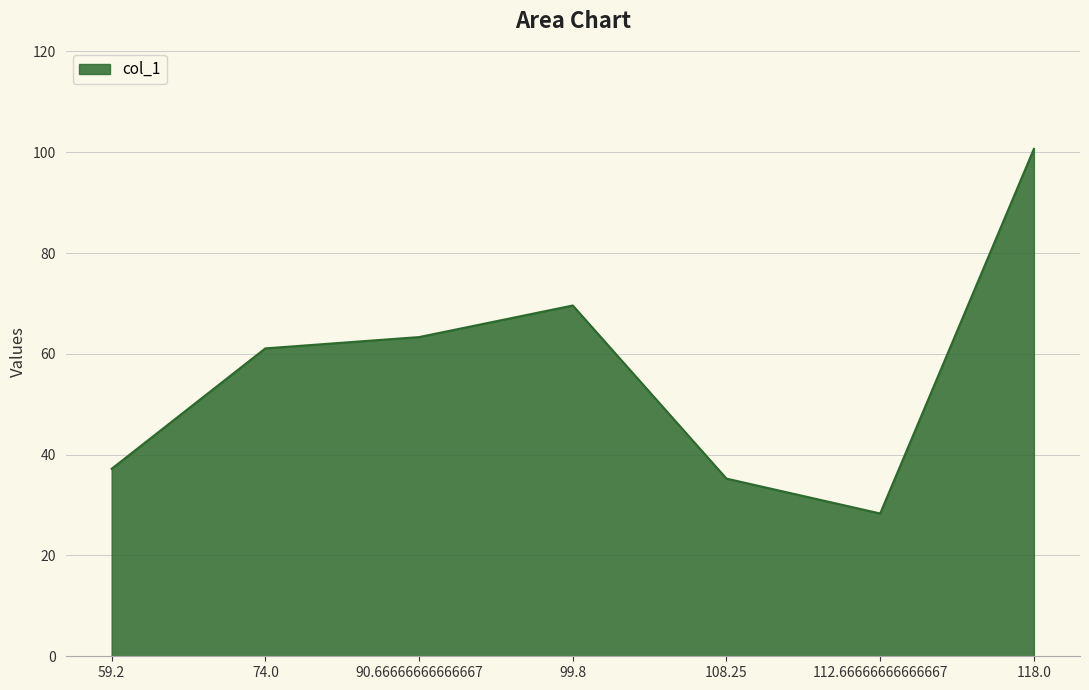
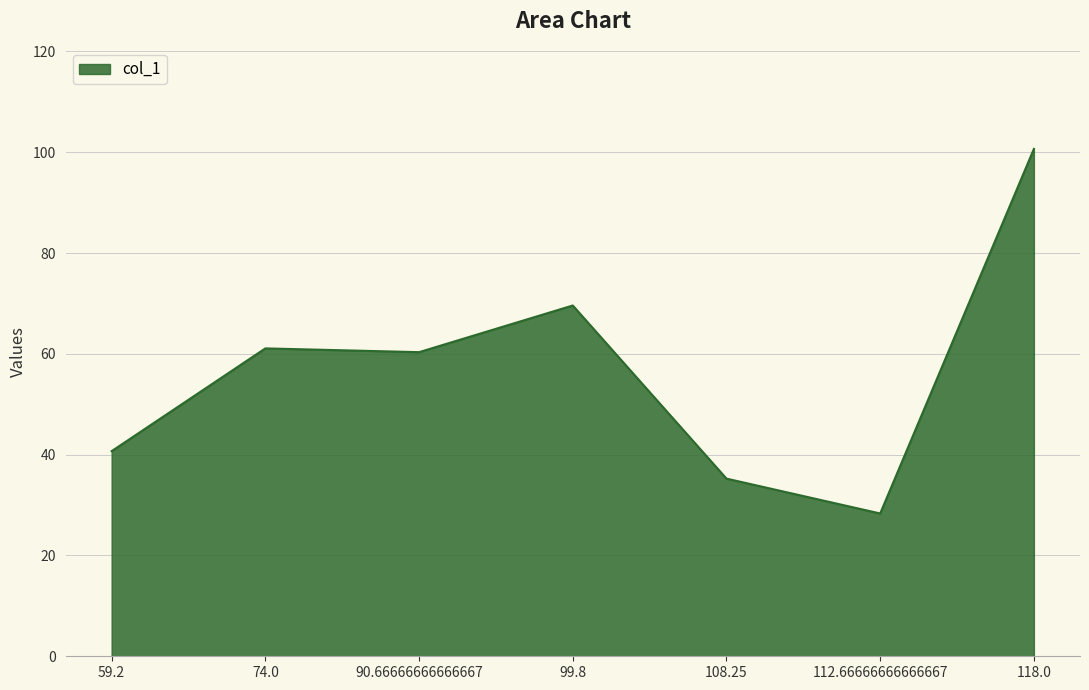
  {
-   "59.2": 37,
+   "59.2": 41,
    "74.0": 61,
-   "90.66666666666667": 63,
+   "90.66666666666667": 60,
    "99.8": 70,
    "108.25": 35,
    "112.66666666666667": 28,
    "118.0": 101
  }
